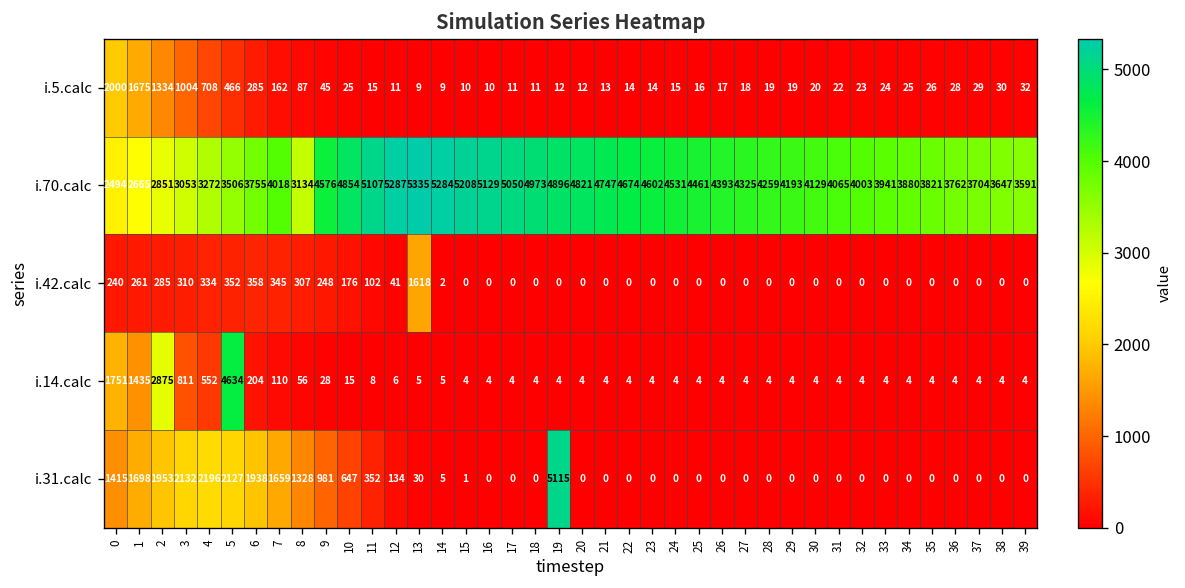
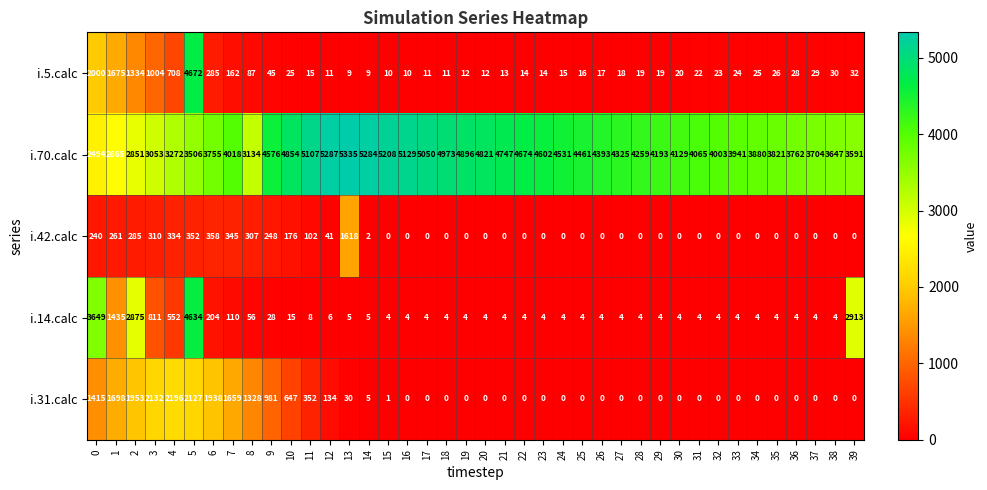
  {
    "i.5.calc": {
      "0": 2000,
      "1": 1675,
      "2": 1334,
      "3": 1004,
      "4": 708,
-     "5": 466,
+     "5": 4672,
      "6": 285,
      "7": 162,
      "8": 87,
      "9": 45,
      "10": 25,
      "11": 15,
      "12": 11,
      "13": 9,
      "14": 9,
      "15": 10,
      "16": 10,
      "17": 11,
      "18": 11,
      "19": 12,
      "20": 12,
      "21": 13,
      "22": 14,
      "23": 14,
      "24": 15,
      "25": 16,
      "26": 17,
      "27": 18,
      "28": 19,
      "29": 19,
      "30": 20,
      "31": 22,
      "32": 23,
      "33": 24,
      "34": 25,
      "35": 26,
      "36": 28,
      "37": 29,
      "38": 30,
      "39": 32
    },
    "i.70.calc": {
      "0": 2494,
      "1": 2665,
      "2": 2851,
      "3": 3053,
      "4": 3272,
      "5": 3506,
      "6": 3755,
      "7": 4018,
      "8": 3134,
      "9": 4576,
      "10": 4854,
      "11": 5107,
      "12": 5287,
      "13": 5335,
      "14": 5284,
      "15": 5208,
      "16": 5129,
      "17": 5050,
      "18": 4973,
      "19": 4896,
      "20": 4821,
      "21": 4747,
      "22": 4674,
      "23": 4602,
      "24": 4531,
      "25": 4461,
      "26": 4393,
      "27": 4325,
      "28": 4259,
      "29": 4193,
      "30": 4129,
      "31": 4065,
      "32": 4003,
      "33": 3941,
      "34": 3880,
      "35": 3821,
      "36": 3762,
      "37": 3704,
      "38": 3647,
      "39": 3591
    },
    "i.42.calc": {
      "0": 240,
      "1": 261,
      "2": 285,
      "3": 310,
      "4": 334,
      "5": 352,
      "6": 358,
      "7": 345,
      "8": 307,
      "9": 248,
      "10": 176,
      "11": 102,
      "12": 41,
      "13": 1618,
      "14": 2,
      "15": 0,
      "16": 0,
      "17": 0,
      "18": 0,
      "19": 0,
      "20": 0,
      "21": 0,
      "22": 0,
      "23": 0,
      "24": 0,
      "25": 0,
      "26": 0,
      "27": 0,
      "28": 0,
      "29": 0,
      "30": 0,
      "31": 0,
      "32": 0,
      "33": 0,
      "34": 0,
      "35": 0,
      "36": 0,
      "37": 0,
      "38": 0,
      "39": 0
    },
    "i.14.calc": {
-     "0": 1751,
+     "0": 3649,
      "1": 1435,
      "2": 2875,
      "3": 811,
      "4": 552,
      "5": 4634,
      "6": 204,
      "7": 110,
      "8": 56,
      "9": 28,
      "10": 15,
      "11": 8,
      "12": 6,
      "13": 5,
      "14": 5,
      "15": 4,
      "16": 4,
      "17": 4,
      "18": 4,
      "19": 4,
      "20": 4,
      "21": 4,
      "22": 4,
      "23": 4,
      "24": 4,
      "25": 4,
      "26": 4,
      "27": 4,
      "28": 4,
      "29": 4,
      "30": 4,
      "31": 4,
      "32": 4,
      "33": 4,
      "34": 4,
      "35": 4,
      "36": 4,
      "37": 4,
      "38": 4,
-     "39": 4
+     "39": 2913
    },
    "i.31.calc": {
      "0": 1415,
      "1": 1698,
      "2": 1953,
      "3": 2132,
      "4": 2196,
      "5": 2127,
      "6": 1938,
      "7": 1659,
      "8": 1328,
      "9": 981,
      "10": 647,
      "11": 352,
      "12": 134,
      "13": 30,
      "14": 5,
      "15": 1,
      "16": 0,
      "17": 0,
      "18": 0,
-     "19": 5115,
+     "19": 0,
      "20": 0,
      "21": 0,
      "22": 0,
      "23": 0,
      "24": 0,
      "25": 0,
      "26": 0,
      "27": 0,
      "28": 0,
      "29": 0,
      "30": 0,
      "31": 0,
      "32": 0,
      "33": 0,
      "34": 0,
      "35": 0,
      "36": 0,
      "37": 0,
      "38": 0,
      "39": 0
    }
  }
